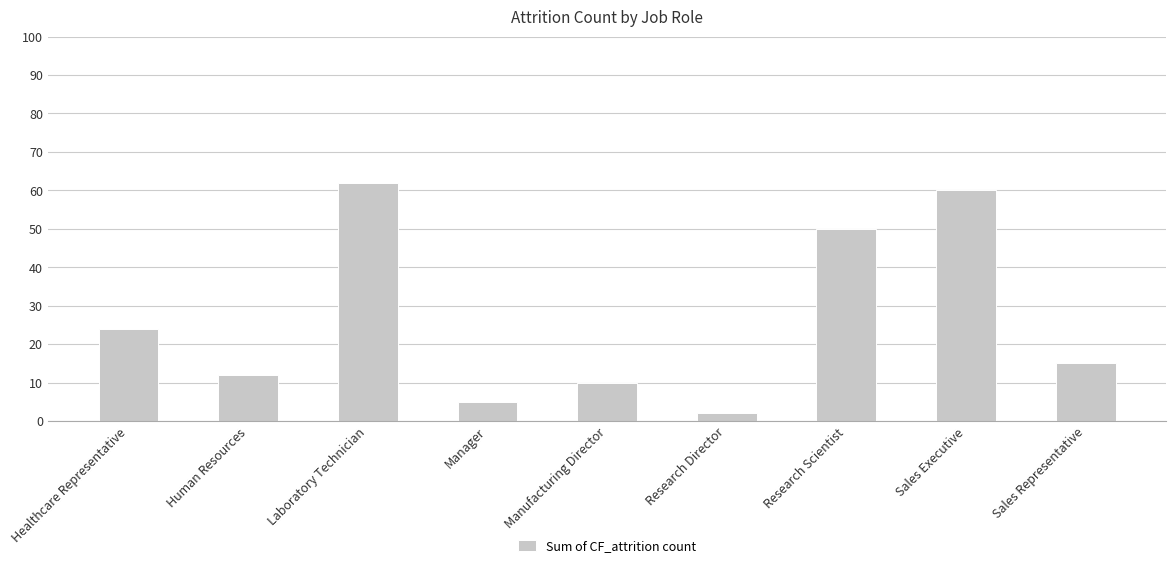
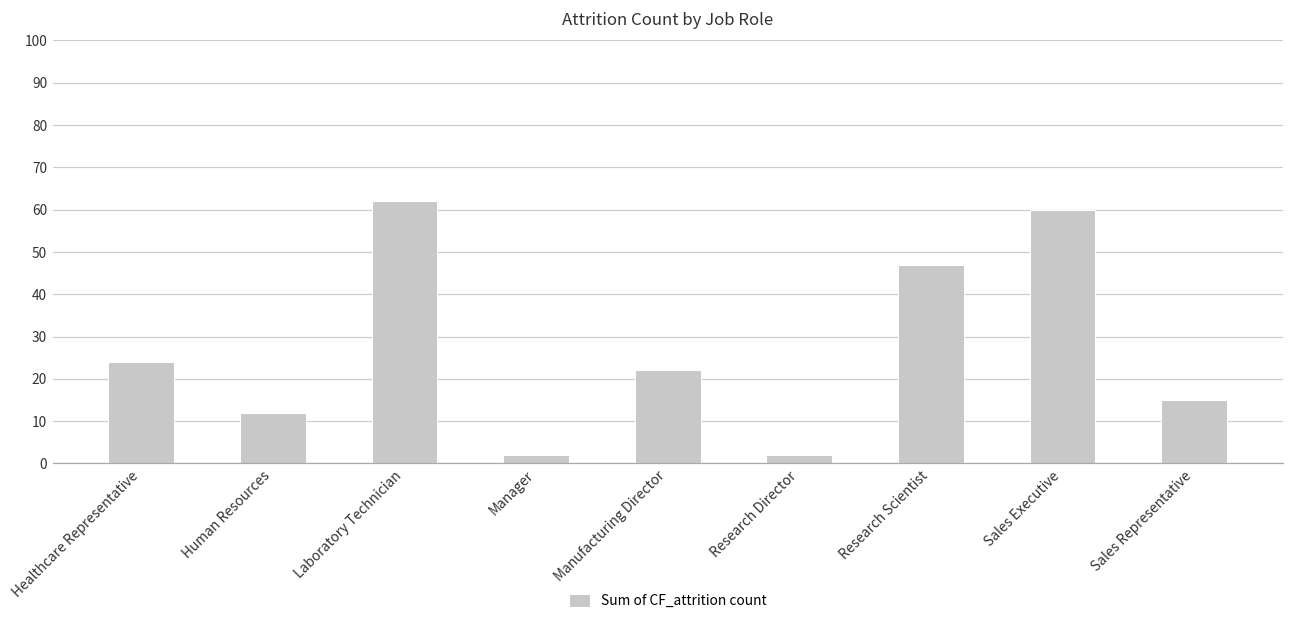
  {
    "Healthcare Representative": 24,
    "Human Resources": 12,
    "Laboratory Technician": 62,
-   "Manager": 5,
-   "Manufacturing Director": 10,
+   "Manager": 2,
+   "Manufacturing Director": 22,
    "Research Director": 2,
-   "Research Scientist": 50,
+   "Research Scientist": 47,
    "Sales Executive": 60,
    "Sales Representative": 15
  }
